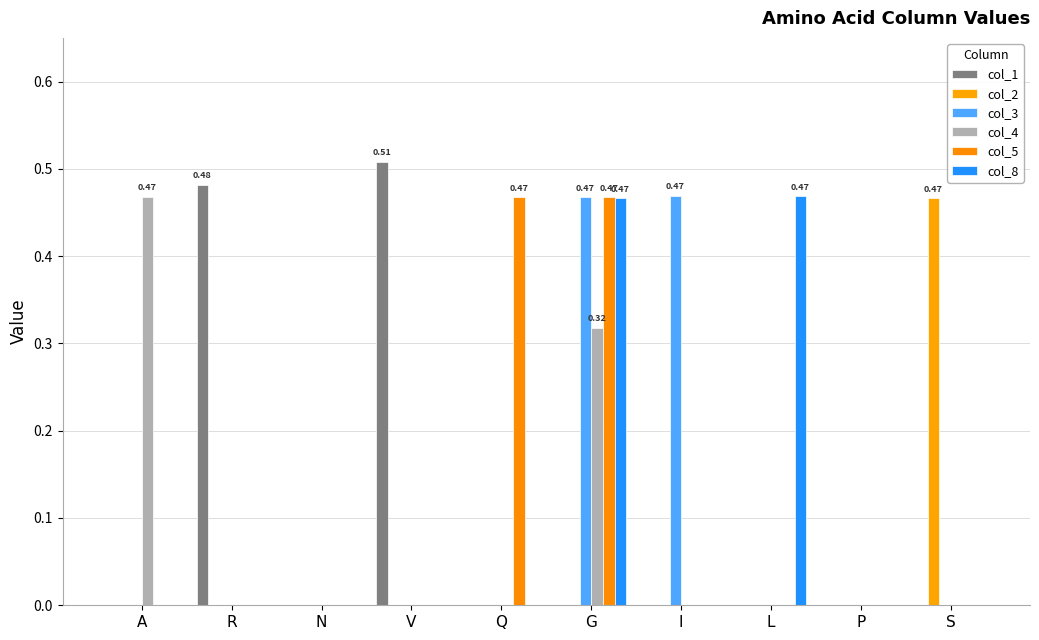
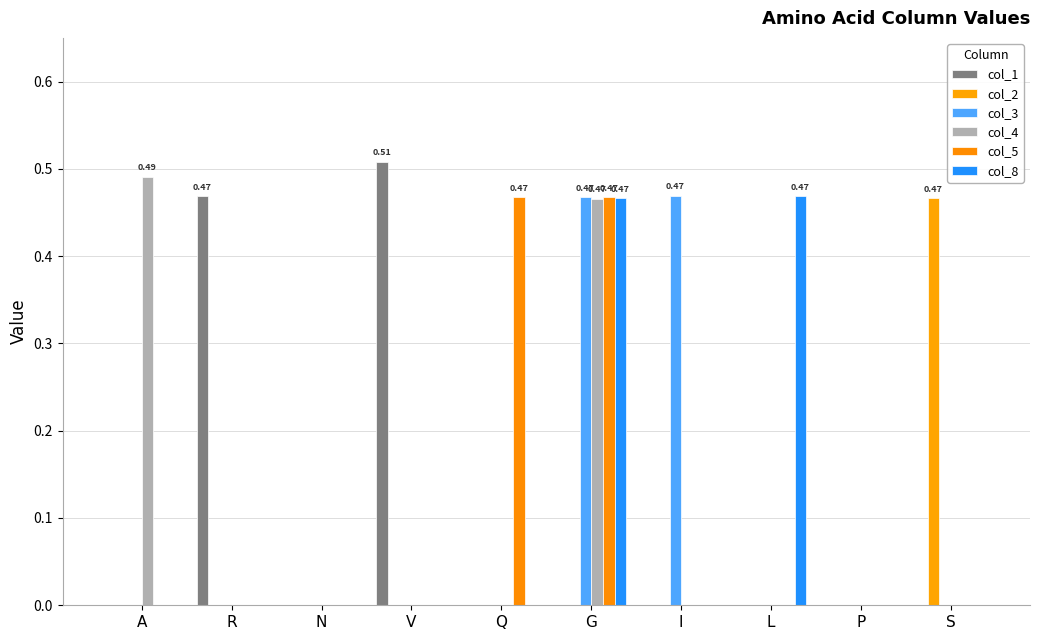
  {
    "col_1": {
-     "R": 0.48,
+     "R": 0.47,
      "V": 0.51
    },
    "col_4": {
-     "A": 0.47,
-     "G": 0.32
+     "A": 0.49,
+     "G": 0.47
    }
  }
